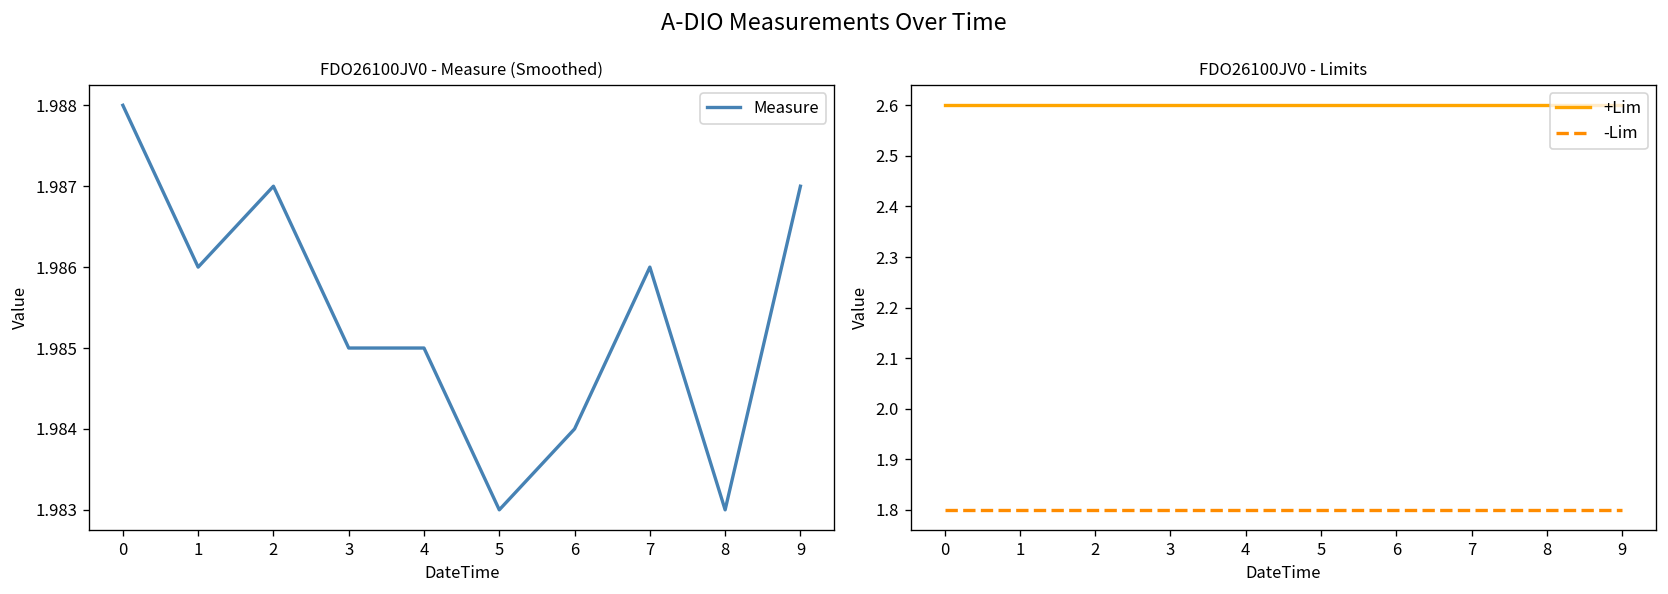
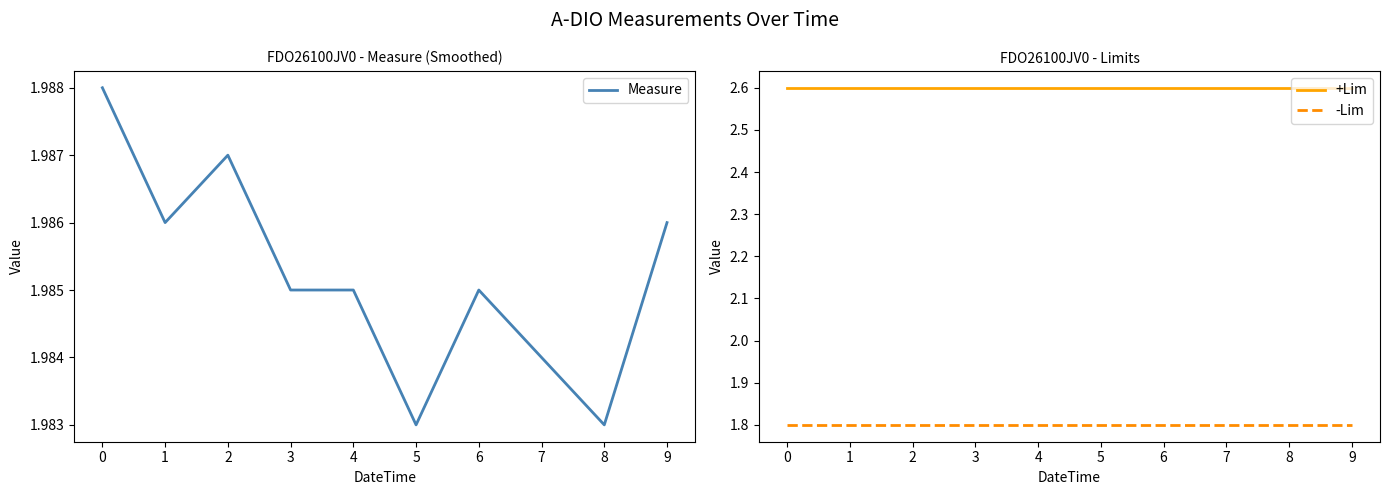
  {
    "FDO26100JV0 - Measure (Smoothed)": {
      "0": 1.988,
      "1": 1.986,
      "2": 1.987,
      "3": 1.985,
      "4": 1.985,
      "5": 1.983,
-     "6": 1.984,
-     "7": 1.986,
+     "6": 1.985,
+     "7": 1.984,
      "8": 1.983,
-     "9": 1.987
+     "9": 1.986
    }
  }
